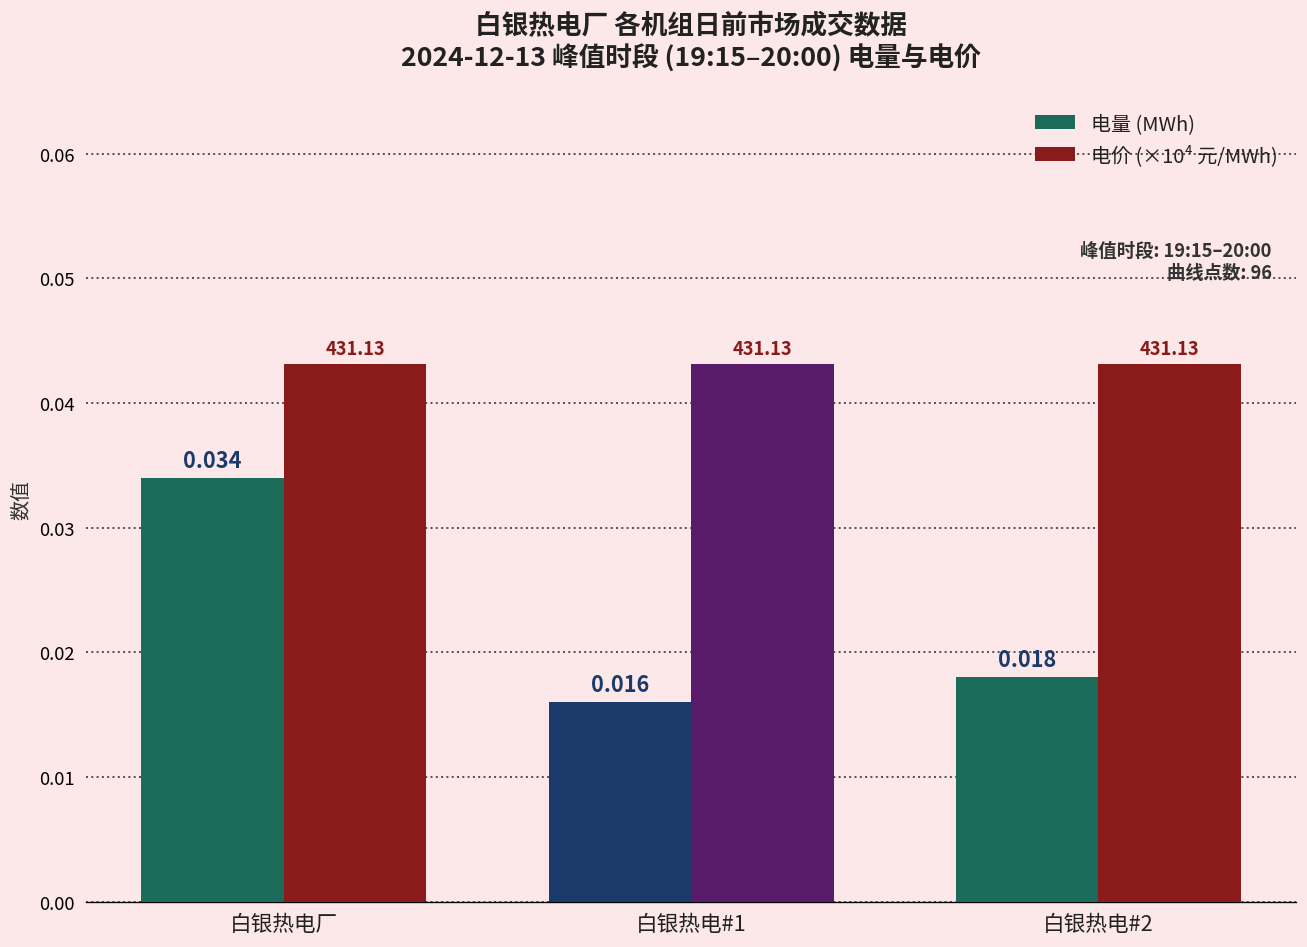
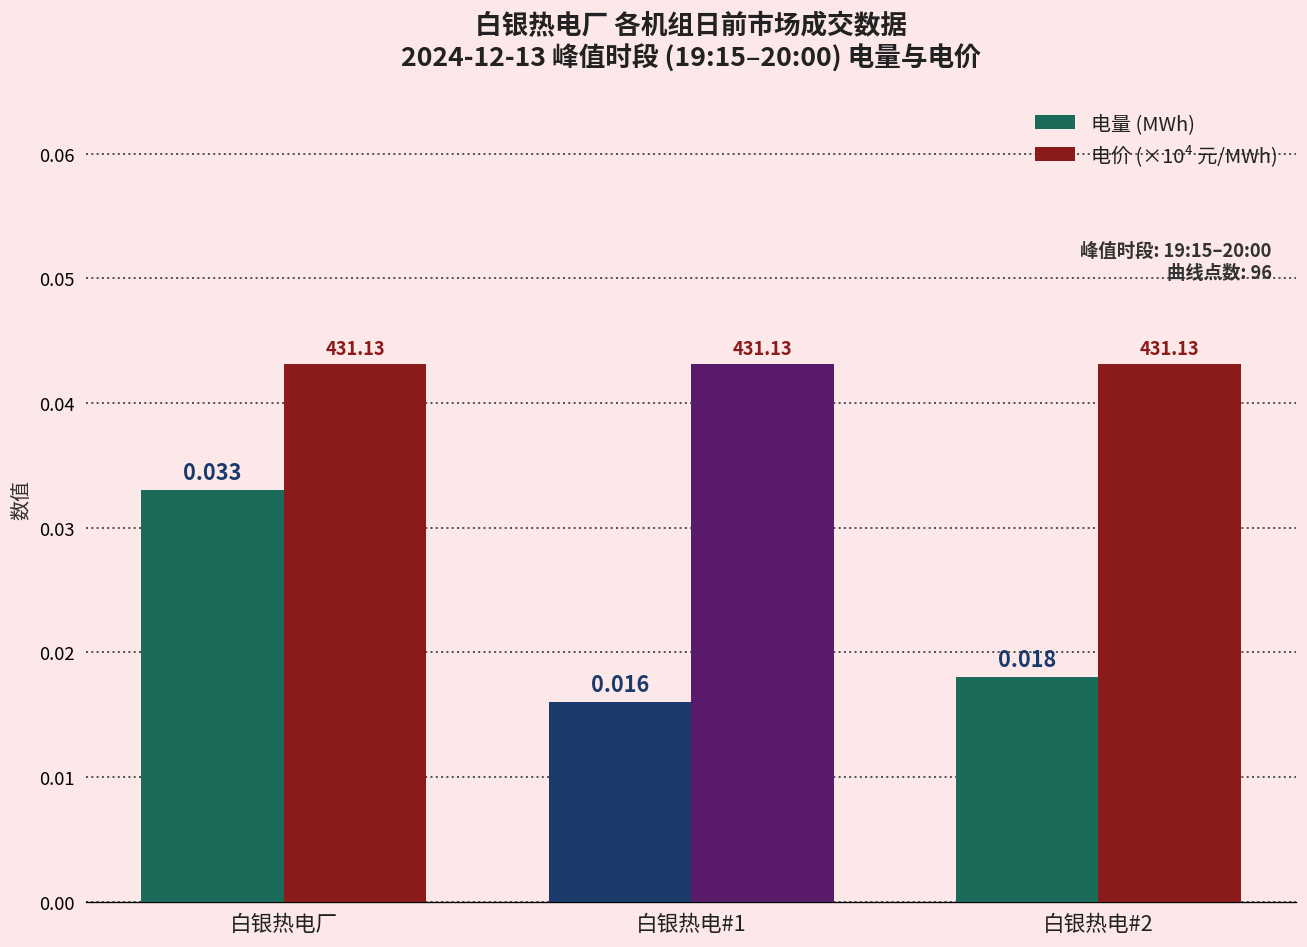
  {
    "电量 (MWh)": {
-     "白银热电厂": 0.034,
+     "白银热电厂": 0.033,
      "白银热电#1": 0.016,
      "白银热电#2": 0.018
    }
  }
